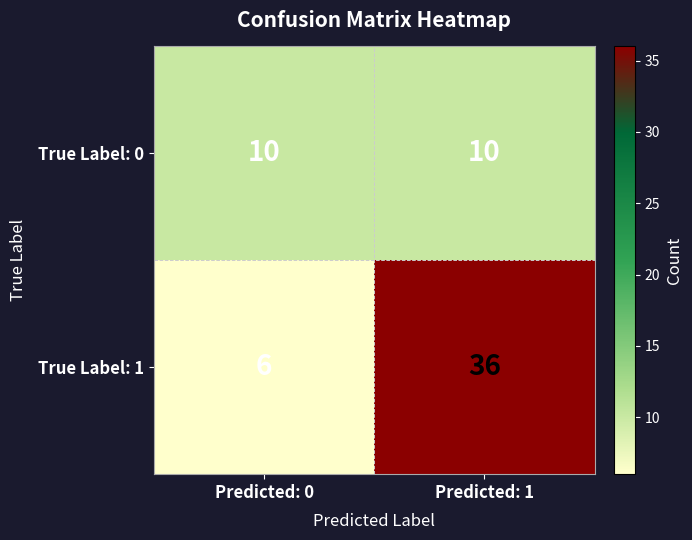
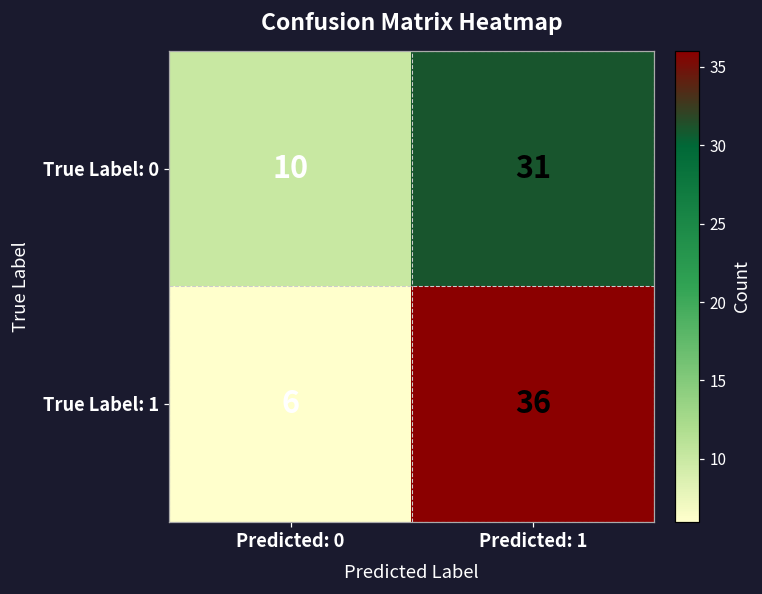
  {
    "True Label: 0": {
      "Predicted: 0": 10,
-     "Predicted: 1": 10
+     "Predicted: 1": 31
    },
    "True Label: 1": {
      "Predicted: 0": 6,
      "Predicted: 1": 36
    }
  }
